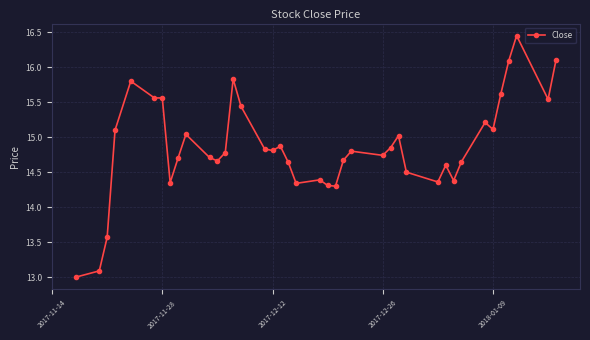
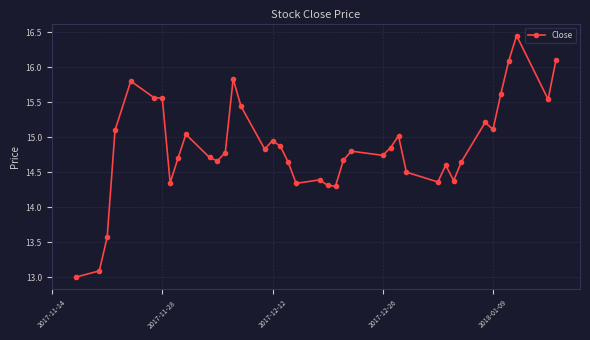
  {
    "2017-11-28": 15.6,
-   "2017-12-12": 14.8,
+   "2017-12-12": 15.0,
    "2017-12-26": 14.7,
    "2018-01-09": 15.1
  }
